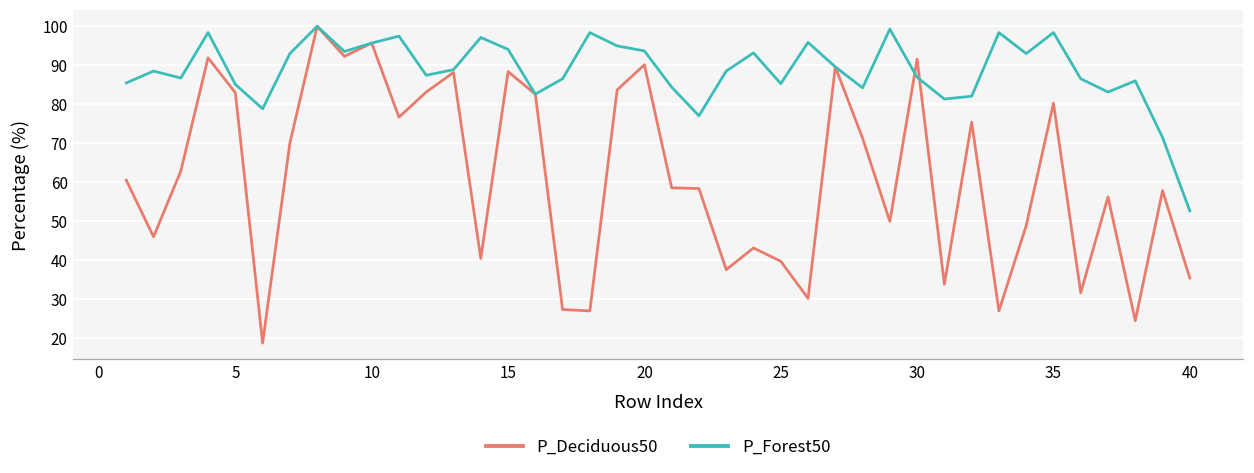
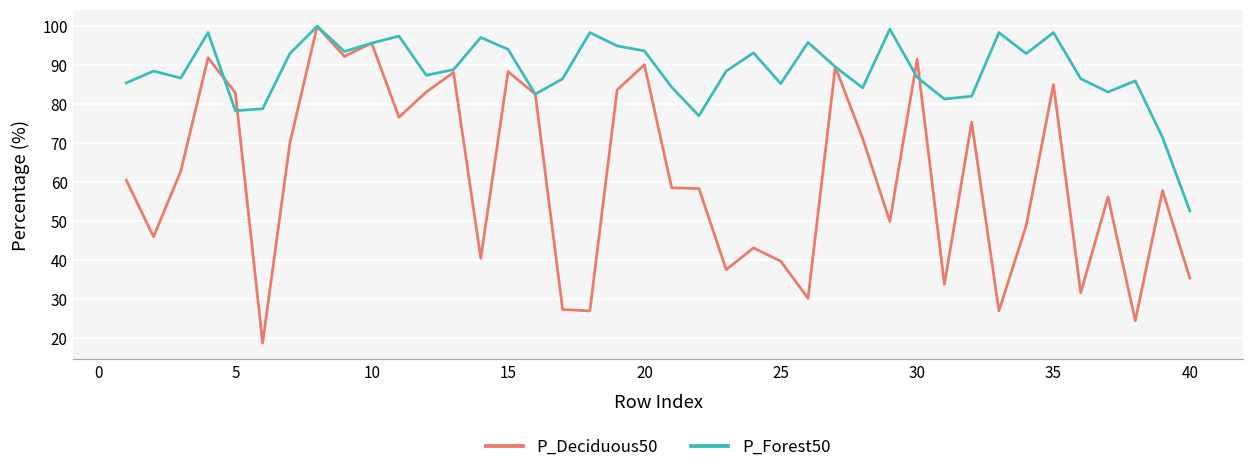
  {
    "P_Deciduous50": {
      "5": 83,
      "15": 88,
      "20": 90,
      "25": 40,
      "30": 92,
-     "35": 80,
+     "35": 85,
      "40": 35
    },
    "P_Forest50": {
-     "5": 85,
+     "5": 78,
      "15": 94,
      "20": 94,
      "25": 85,
      "30": 87,
      "35": 98,
      "40": 53
    }
  }
